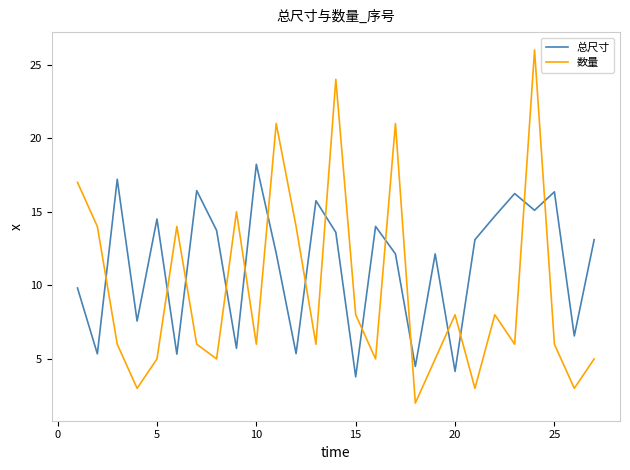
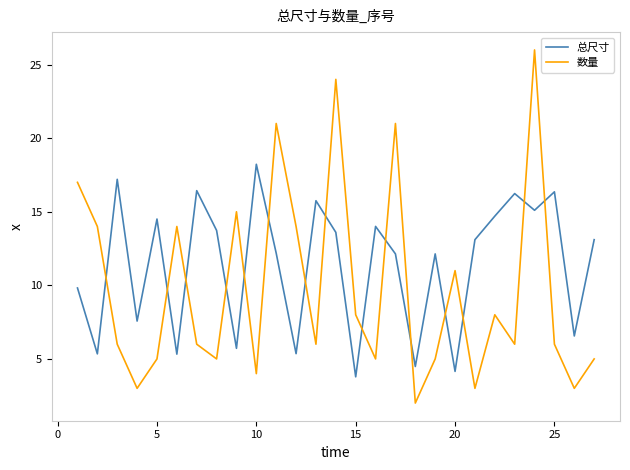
  {
    "总尺寸": {
      "5": 14.5,
      "10": 18.2,
      "15": 3.8,
      "20": 4,
      "25": 16.4
    },
    "数量": {
      "5": 5,
-     "10": 6,
+     "10": 4,
      "15": 8,
-     "20": 8,
+     "20": 11,
      "25": 6
    }
  }
